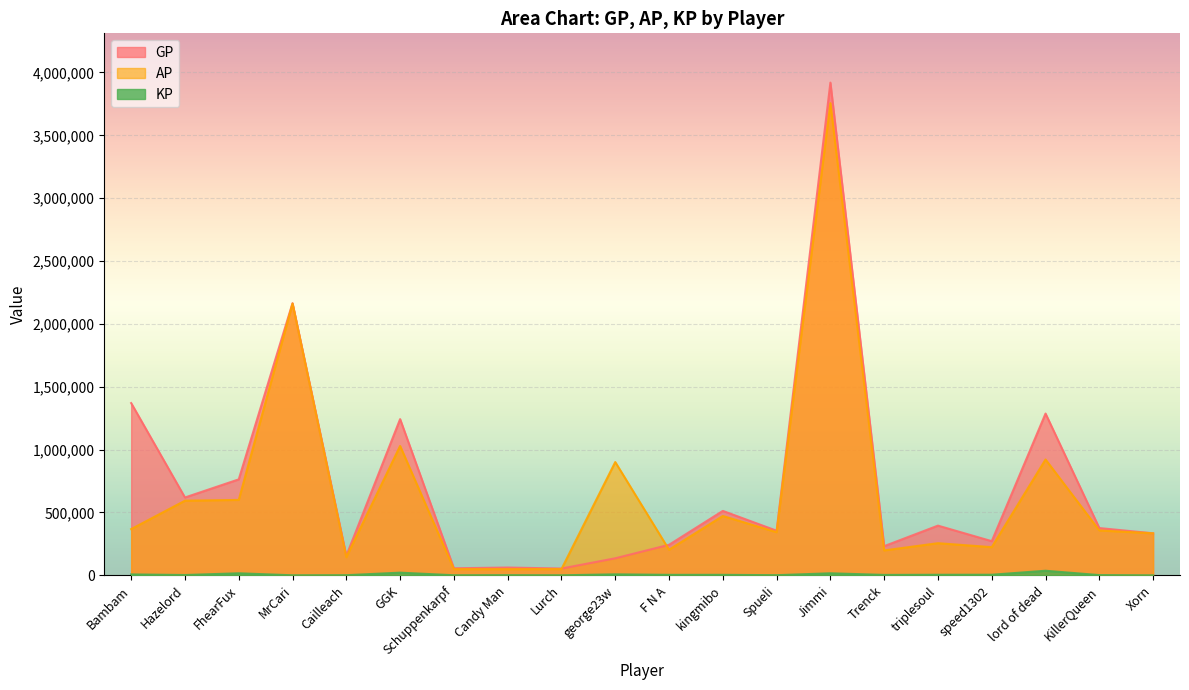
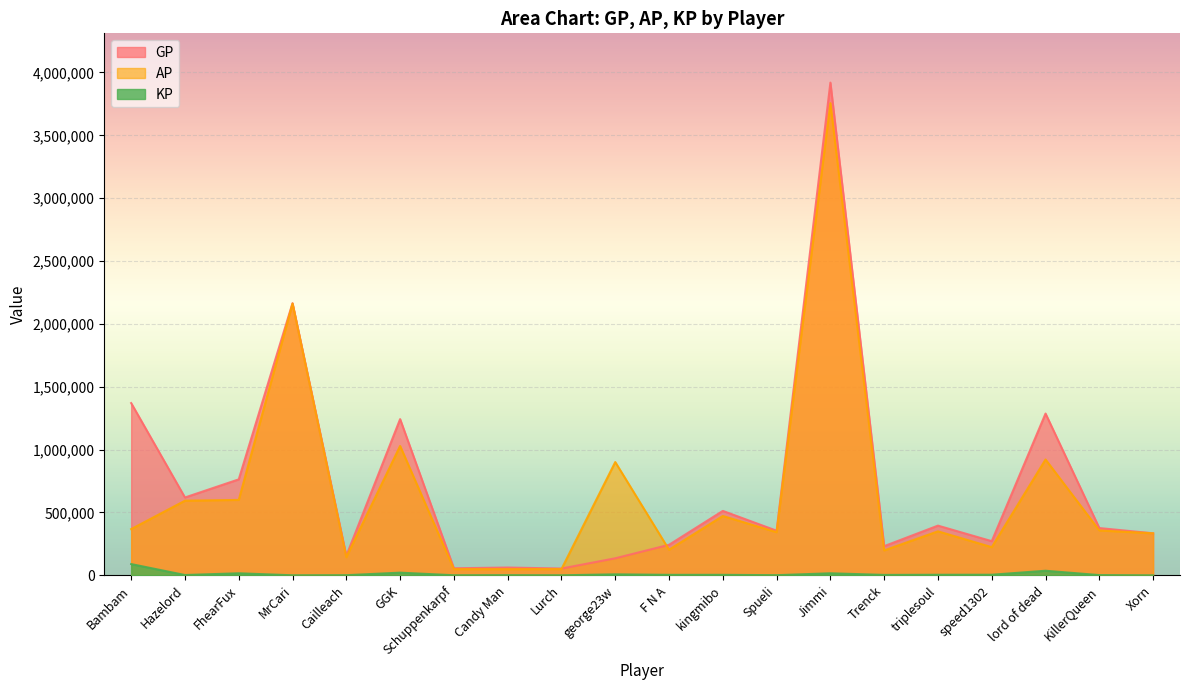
  {
    "GP": {
      "Bambam": "1,370,000",
      "Hazelord": "620,000",
      "FhearFux": "760,000",
      "GGK": "1,240,000",
      "george23w": "140,000",
      "F N A": "240,000",
      "kingmibo": "510,000",
      "Jimmi": "3,920,000",
      "Trenck": "230,000",
      "triplesoul": "400,000",
      "speed1302": "270,000",
      "lord of dead": "1,290,000"
    },
    "AP": {
      "Bambam": "370,000",
      "Hazelord": "590,000",
      "FhearFux": "600,000",
      "GGK": "1,030,000",
      "george23w": "900,000",
      "F N A": "200,000",
      "kingmibo": "470,000",
      "Jimmi": "3,760,000",
      "Trenck": "200,000",
-     "triplesoul": "260,000",
+     "triplesoul": "350,000",
      "speed1302": "220,000",
      "lord of dead": "920,000"
    },
    "KP": {
-     "Bambam": "10,000",
+     "Bambam": "90,000",
      "Hazelord": "0",
      "FhearFux": "20,000",
      "MrCari": "0",
      "Cailleach": "0",
      "GGK": "20,000",
      "Schuppenkarpf": "0",
      "Candy Man": "0",
      "Lurch": "0",
      "george23w": "10,000",
      "F N A": "0",
      "kingmibo": "0",
      "Spueli": "0",
      "Jimmi": "20,000",
      "Trenck": "0",
      "triplesoul": "0",
      "speed1302": "0",
      "lord of dead": "40,000",
      "KillerQueen": "0",
      "Xorn": "0"
    }
  }
